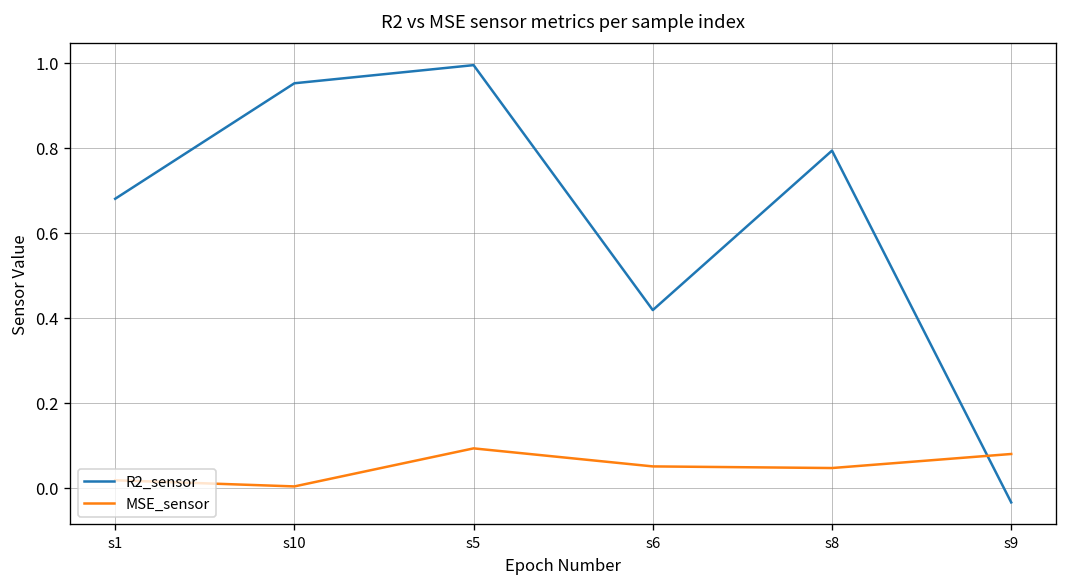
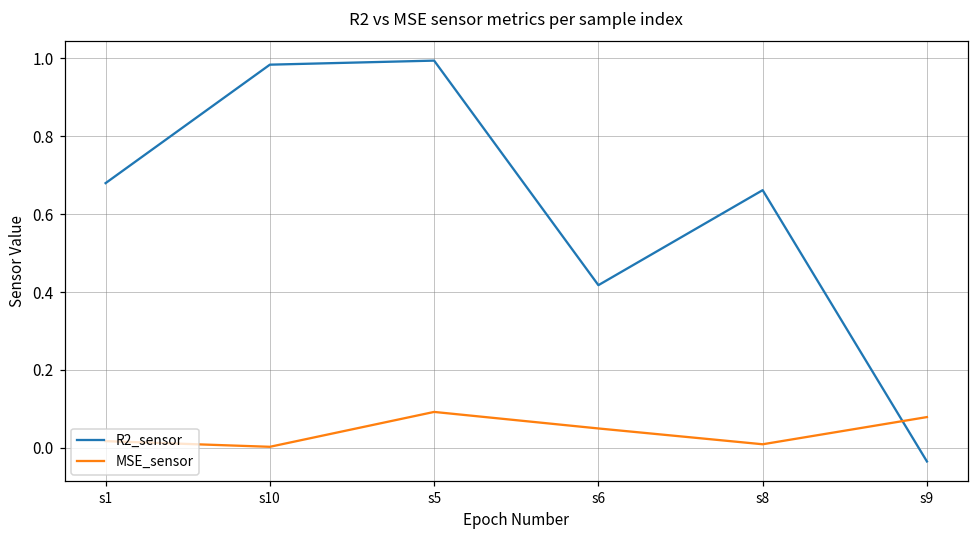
  {
    "R2_sensor": {
      "s1": 0.68,
-     "s10": 0.95,
+     "s10": 0.98,
      "s5": 0.99,
      "s6": 0.42,
-     "s8": 0.79,
+     "s8": 0.66,
      "s9": -0.04
    },
    "MSE_sensor": {
      "s10": 0.00,
      "s5": 0.09,
      "s6": 0.05,
-     "s8": 0.05,
+     "s8": 0.01,
      "s9": 0.08
    }
  }
